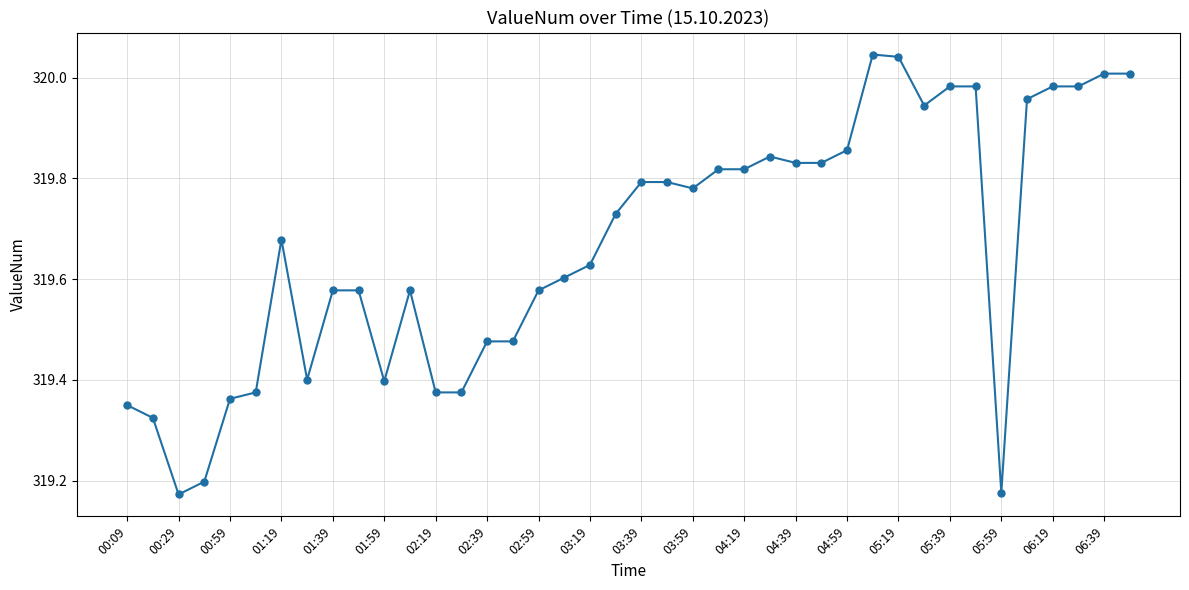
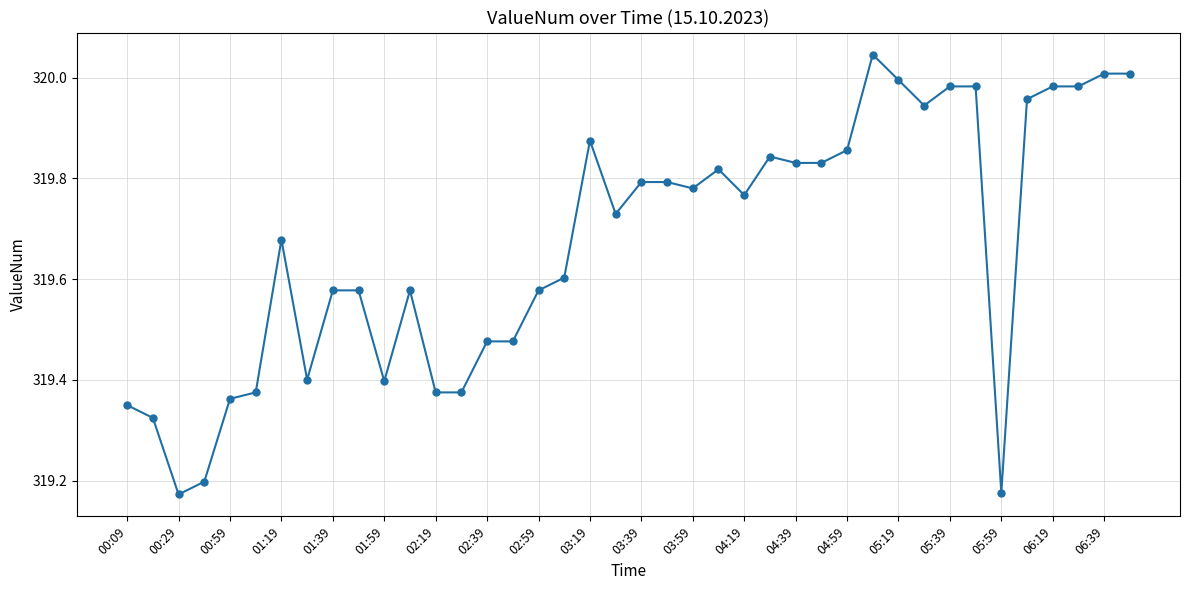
  {
    "00:09": 319.35,
    "00:29": 319.17,
    "00:59": 319.36,
    "01:19": 319.68,
    "01:59": 319.40,
    "02:19": 319.38,
    "02:59": 319.58,
-   "03:19": 319.63,
+   "03:19": 319.88,
    "03:59": 319.78,
-   "04:19": 319.82,
+   "04:19": 319.77,
    "04:59": 319.86,
-   "05:19": 320.04,
+   "05:19": 320.00,
    "05:59": 319.18,
    "06:19": 319.98
  }
